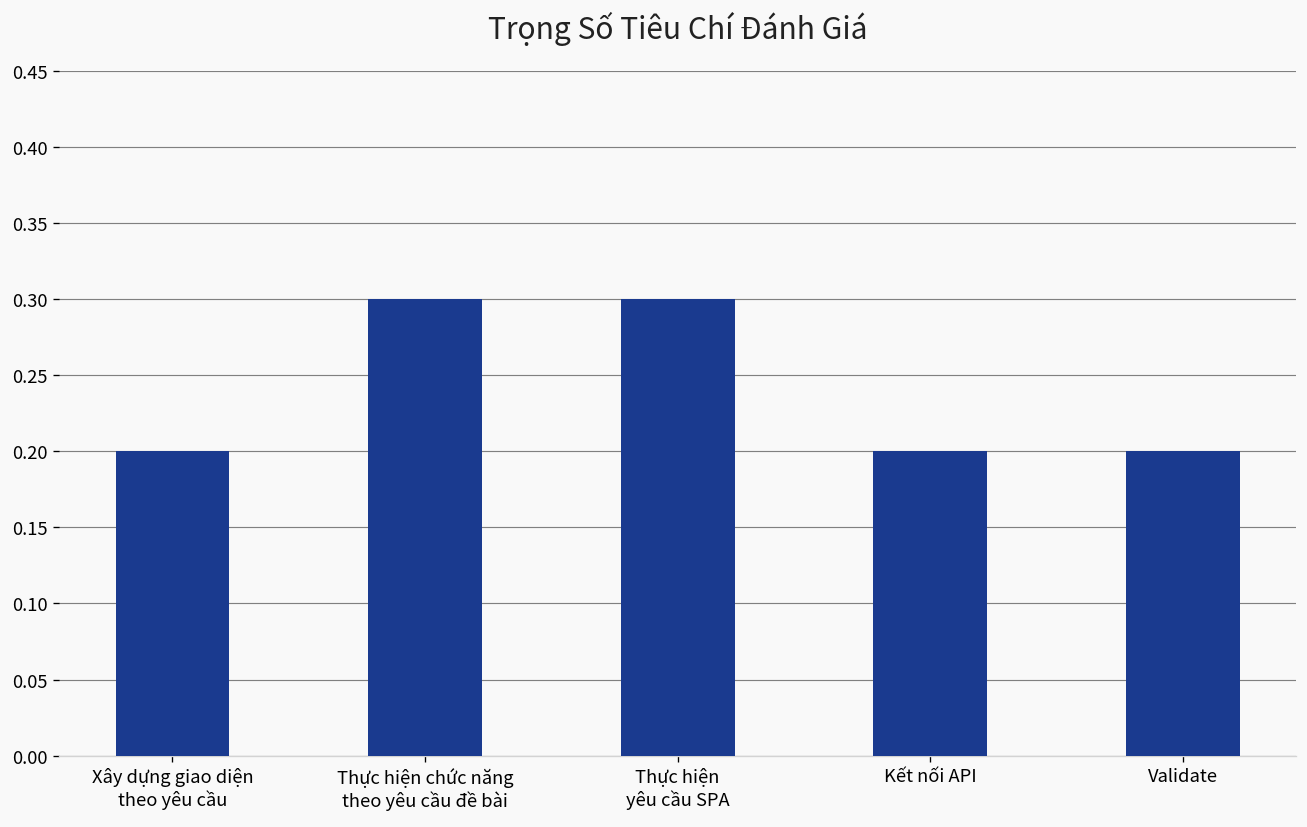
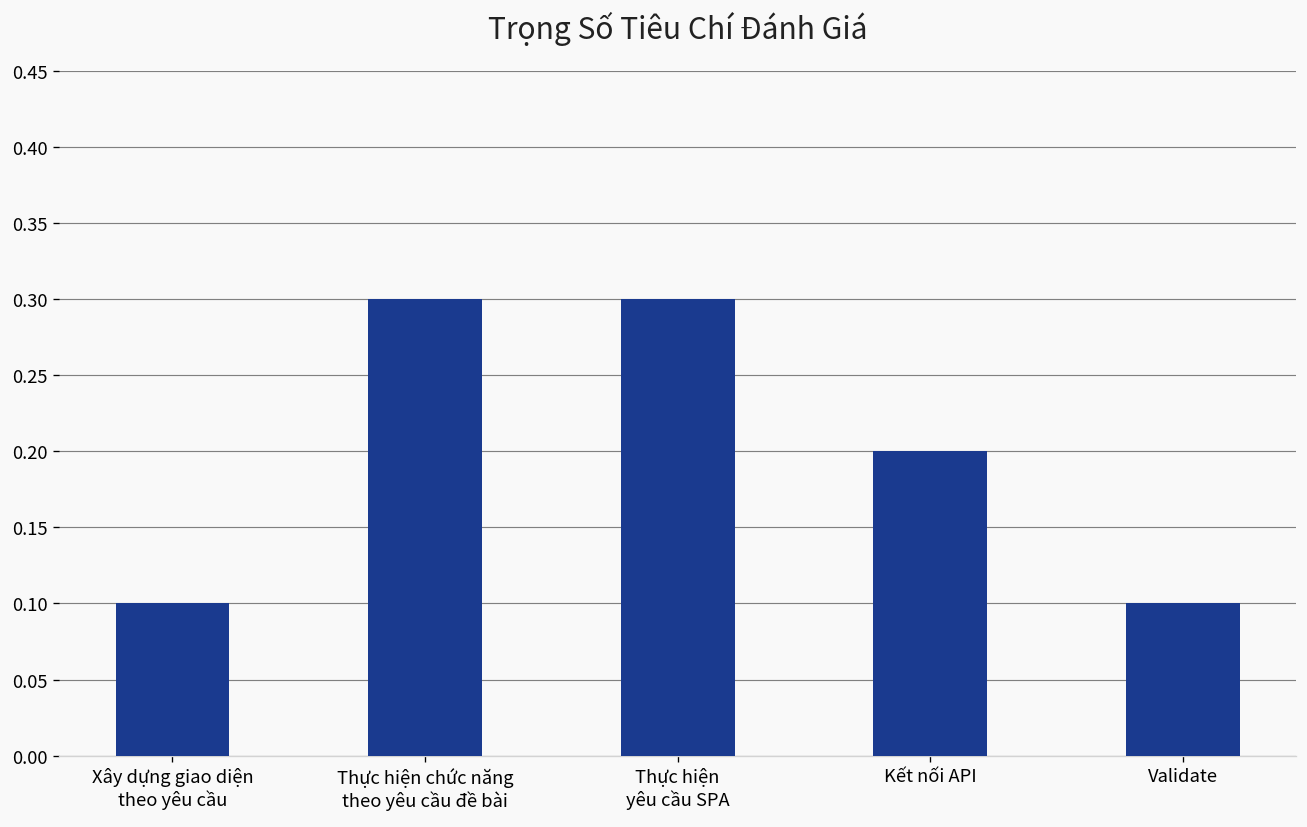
  {
-   "Xây dựng giao diện theo yêu cầu": 0.2,
+   "Xây dựng giao diện theo yêu cầu": 0.1,
    "Thực hiện chức năng theo yêu cầu đề bài": 0.3,
    "Thực hiện yêu cầu SPA": 0.3,
    "Kết nối API": 0.2,
-   "Validate": 0.2
+   "Validate": 0.1
  }
